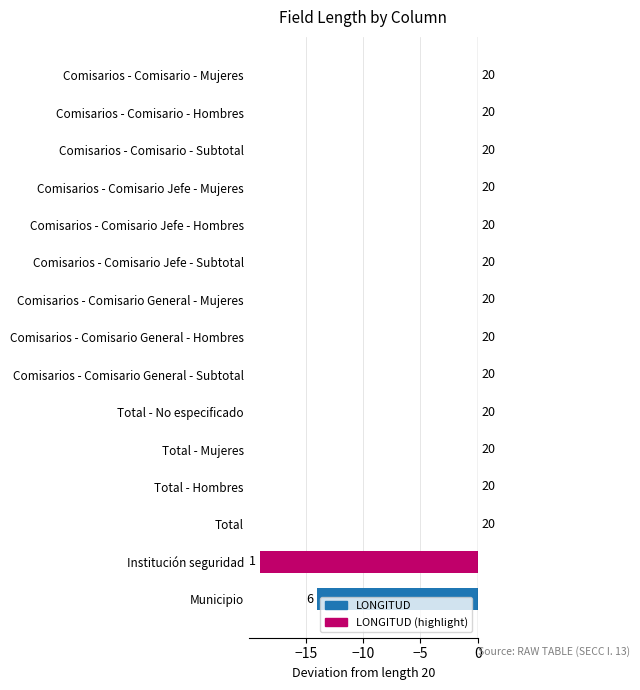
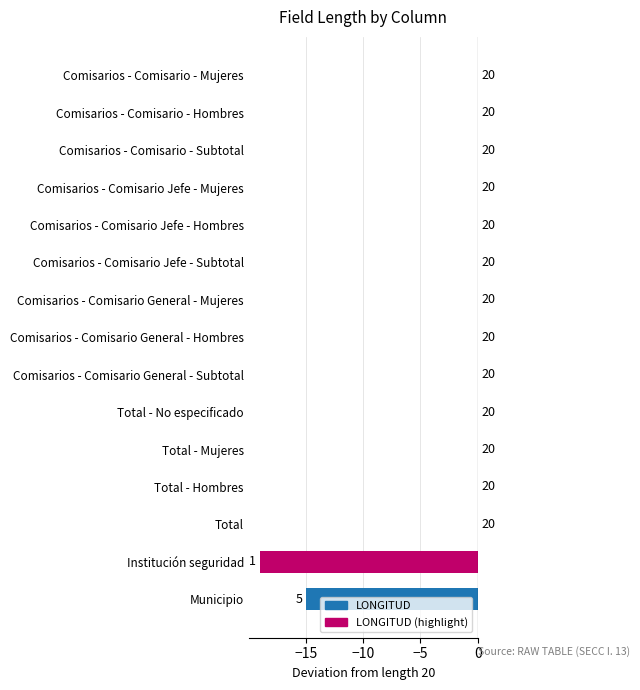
  {
-   "Municipio": 6
+   "Municipio": 5
  }
